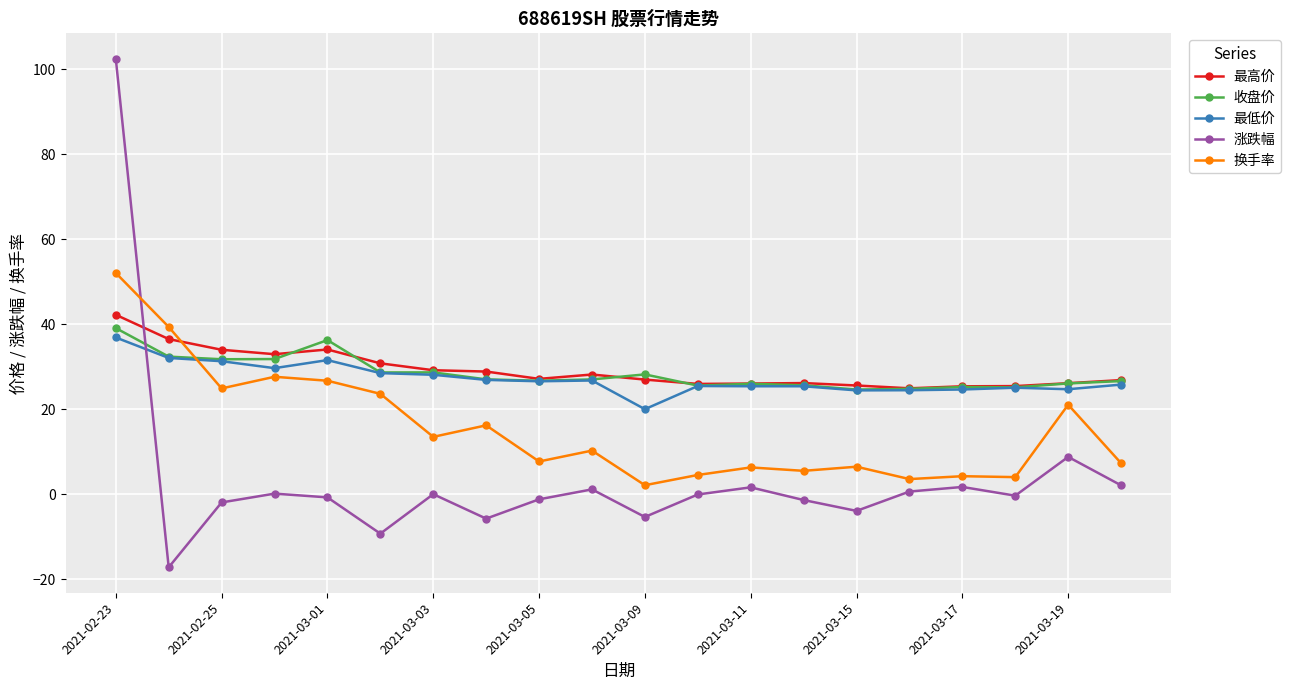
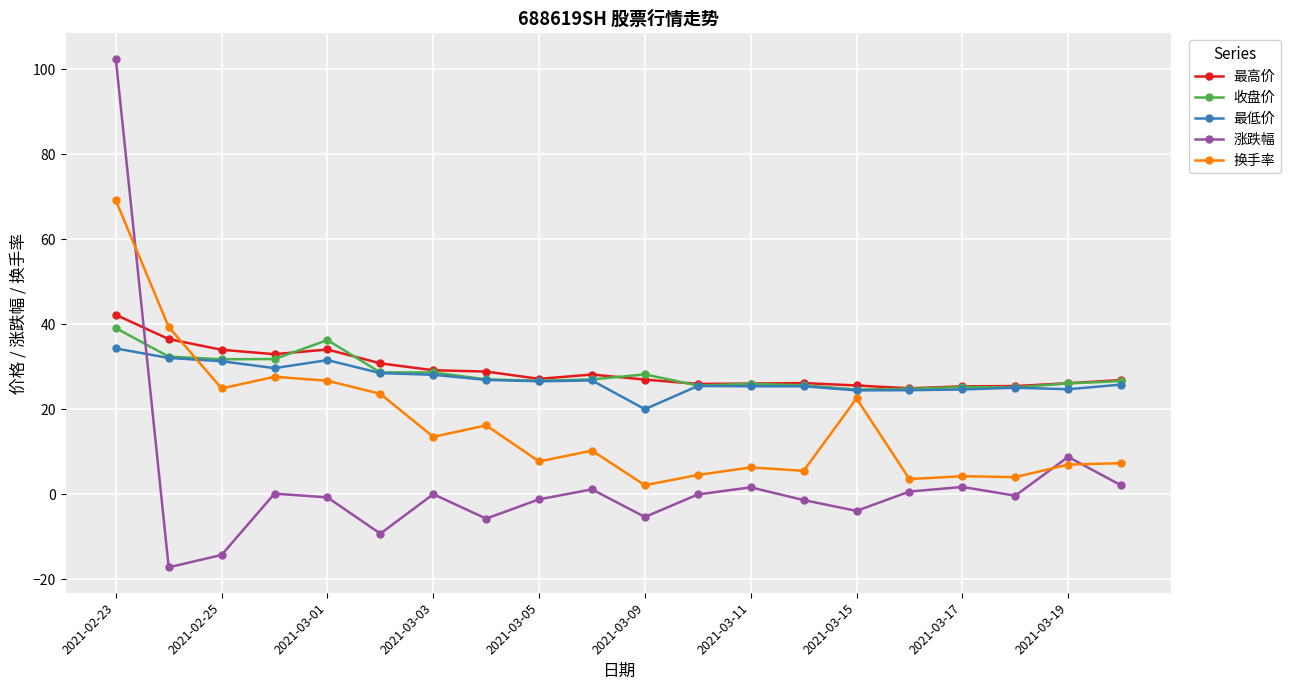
  {
    "最高价": {
      "2021-02-23": 42,
      "2021-02-25": 34,
      "2021-03-01": 34,
      "2021-03-09": 27,
      "2021-03-15": 26
    },
    "收盘价": {
      "2021-02-23": 39,
      "2021-03-01": 36,
      "2021-03-09": 28
    },
    "最低价": {
-     "2021-02-23": 37,
+     "2021-02-23": 34,
      "2021-03-01": 32,
      "2021-03-09": 20,
      "2021-03-19": 25
    },
    "涨跌幅": {
      "2021-02-23": 102,
-     "2021-02-25": -2,
+     "2021-02-25": -14,
      "2021-03-01": -1,
      "2021-03-03": 0,
      "2021-03-05": -1,
      "2021-03-09": -5,
      "2021-03-11": 2,
      "2021-03-15": -4,
      "2021-03-17": 2,
      "2021-03-19": 9
    },
    "换手率": {
-     "2021-02-23": 52,
+     "2021-02-23": 69,
      "2021-02-25": 25,
      "2021-03-01": 27,
      "2021-03-03": 14,
      "2021-03-05": 8,
      "2021-03-09": 2,
      "2021-03-11": 6,
-     "2021-03-15": 6,
+     "2021-03-15": 23,
      "2021-03-17": 4,
-     "2021-03-19": 21
+     "2021-03-19": 7
    }
  }
